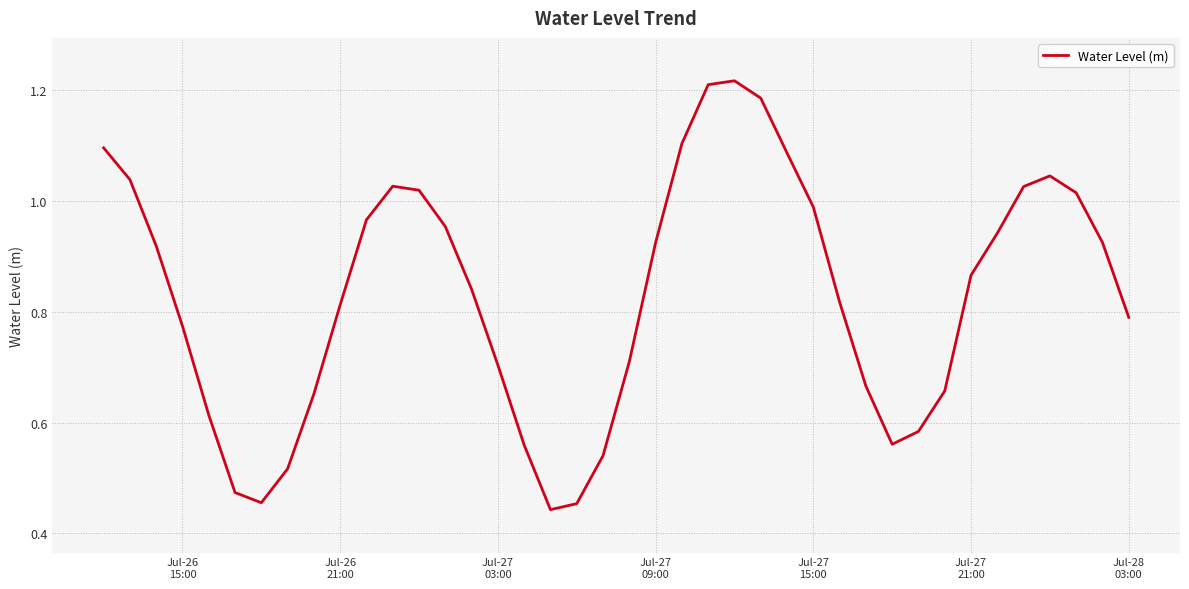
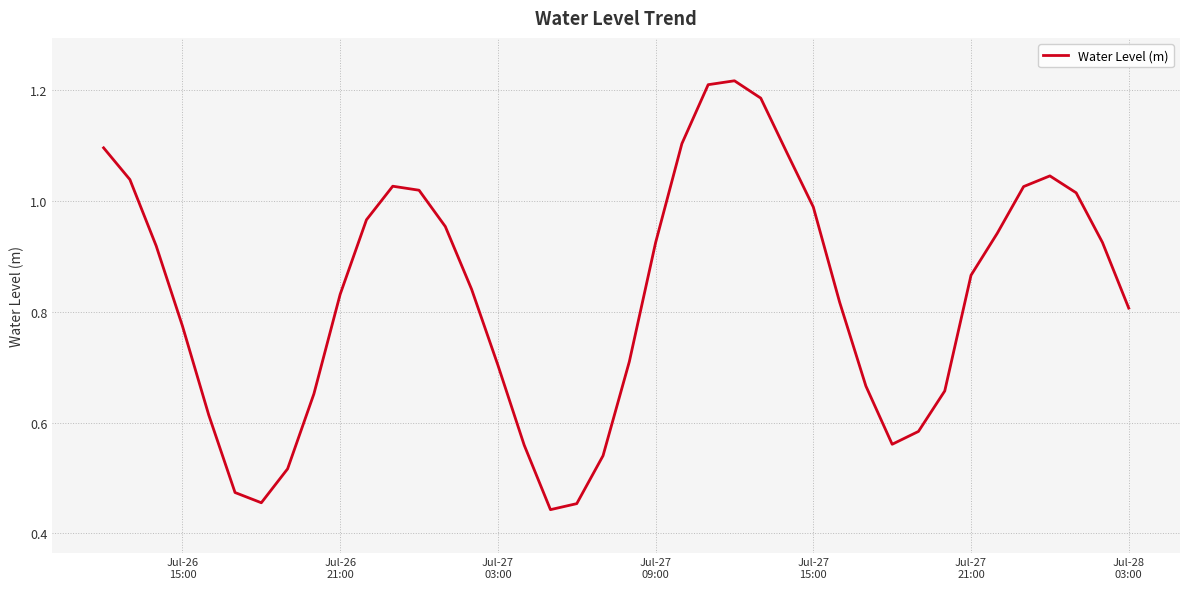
  {
    "Jul-26 15:00": 0.77,
-   "Jul-26 21:00": 0.81,
+   "Jul-26 21:00": 0.83,
    "Jul-27 03:00": 0.70,
    "Jul-27 09:00": 0.92,
    "Jul-27 15:00": 0.99,
    "Jul-27 21:00": 0.87,
-   "Jul-28 03:00": 0.79
+   "Jul-28 03:00": 0.81
  }
